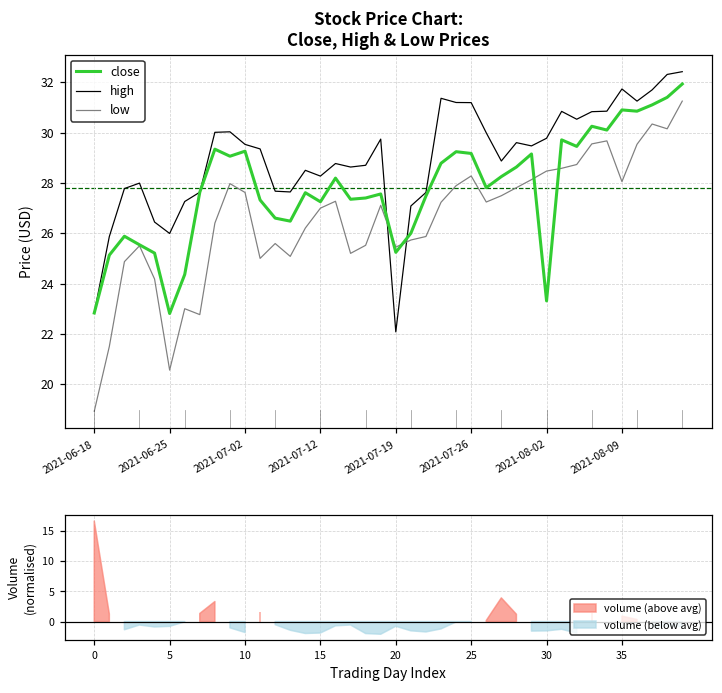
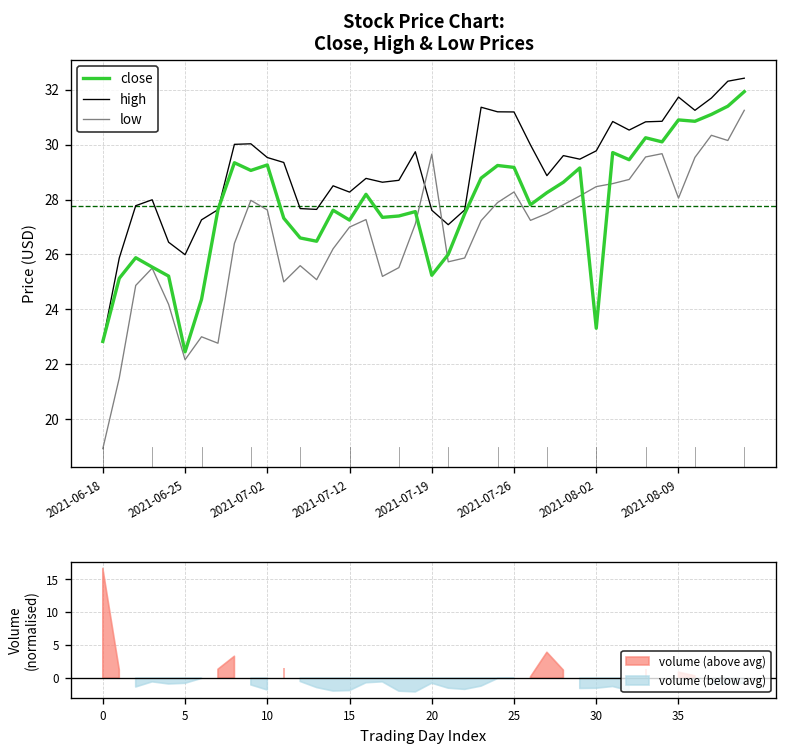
  {
    "close": {
-     "2021-06-25": 22.8,
+     "2021-06-25": 22.5,
      "2021-07-02": 29.3,
      "2021-07-12": 27.3,
      "2021-07-19": 25.2,
      "2021-07-26": 29.2,
      "2021-08-02": 23.3,
      "2021-08-09": 30.9
    },
    "high": {
      "2021-06-25": 26.0,
      "2021-07-02": 29.5,
      "2021-07-12": 28.3,
-     "2021-07-19": 22.1,
+     "2021-07-19": 27.6,
      "2021-07-26": 31.2,
      "2021-08-02": 29.8,
      "2021-08-09": 31.7
    },
    "low": {
      "2021-06-18": 18.9,
-     "2021-06-25": 20.6,
+     "2021-06-25": 22.2,
      "2021-07-02": 27.6,
      "2021-07-12": 27.0,
-     "2021-07-19": 25.4,
+     "2021-07-19": 29.7,
      "2021-07-26": 28.3,
      "2021-08-02": 28.5,
      "2021-08-09": 28.1
    }
  }
